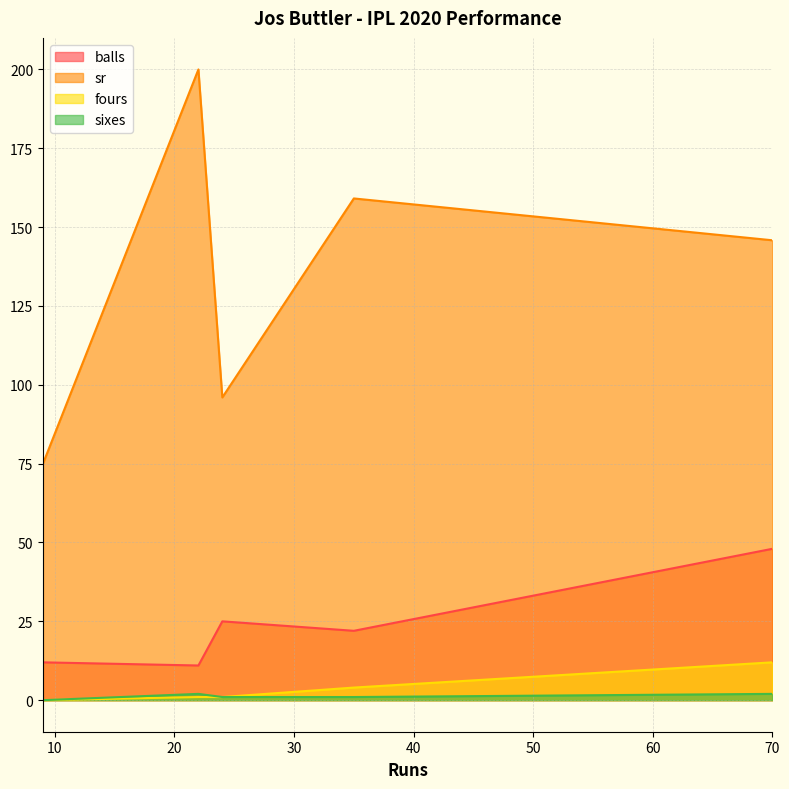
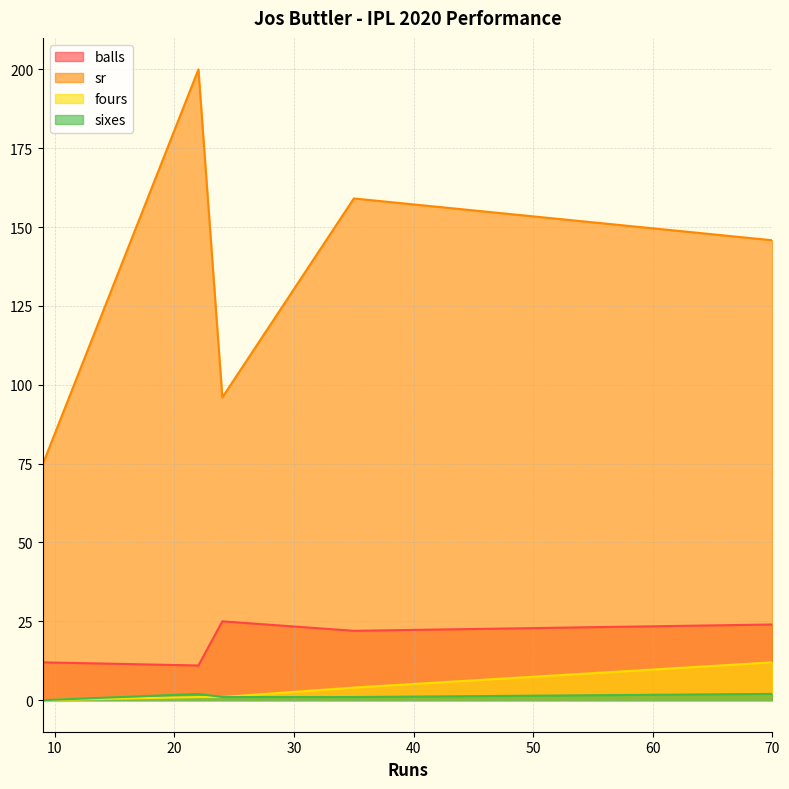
  {
    "balls": {
-     "70": 48
+     "70": 24
    },
    "sr": {
      "70": 146
    },
    "fours": {
      "70": 12
    },
    "sixes": {
      "70": 2
    }
  }
